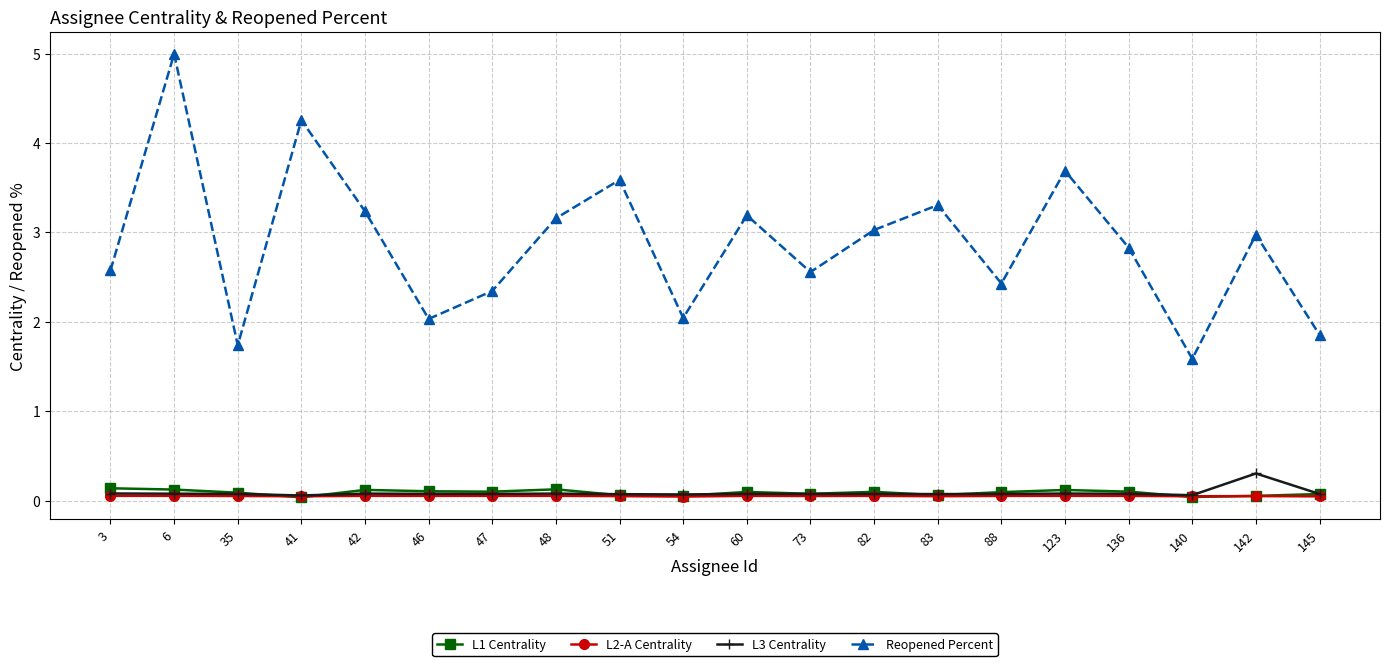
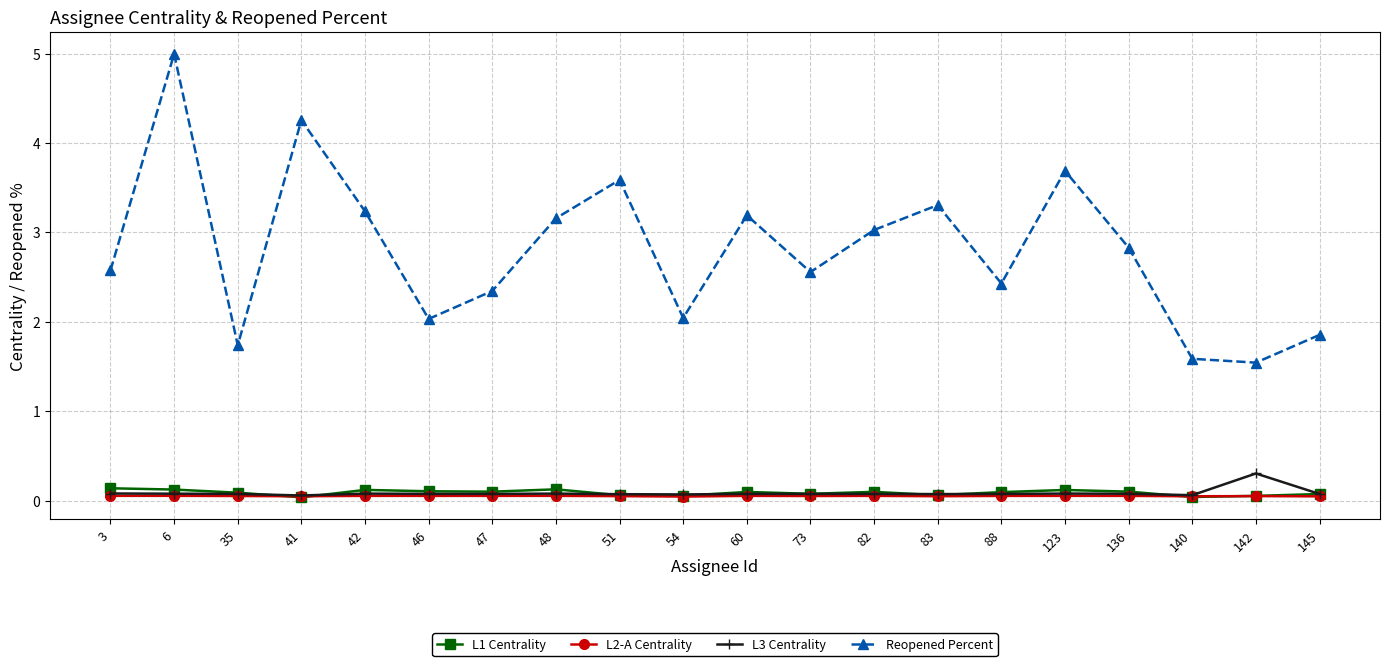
  {
    "L1 Centrality": {
      "3": 0.1,
      "6": 0.1,
      "42": 0.1,
      "46": 0.1,
      "48": 0.1,
      "123": 0.1
    },
    "L3 Centrality": {
      "142": 0.3
    },
    "Reopened Percent": {
      "3": 2.6,
      "6": 5.0,
      "35": 1.7,
      "41": 4.3,
      "42": 3.2,
      "46": 2.0,
      "47": 2.3,
      "48": 3.2,
      "51": 3.6,
      "54": 2.0,
      "60": 3.2,
      "73": 2.6,
      "82": 3.0,
      "83": 3.3,
      "88": 2.4,
      "123": 3.7,
      "136": 2.8,
      "140": 1.6,
-     "142": 3.0,
+     "142": 1.5,
      "145": 1.9
    }
  }
